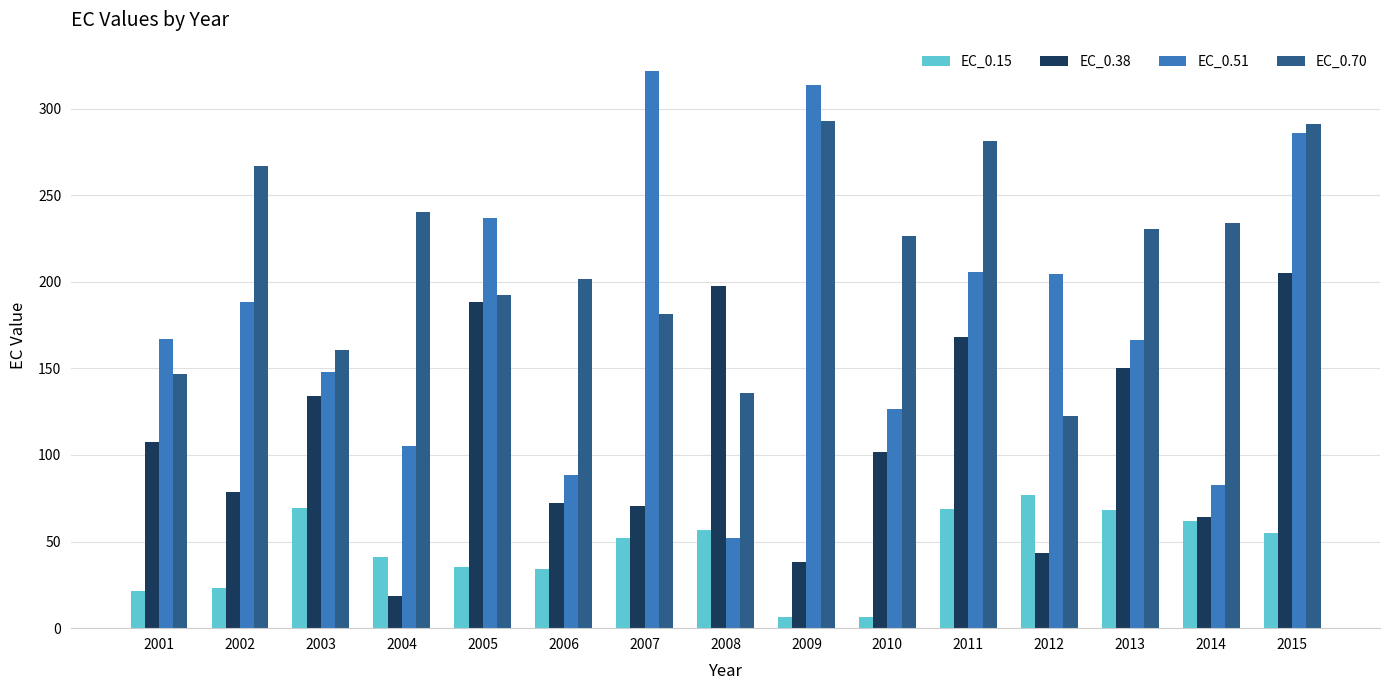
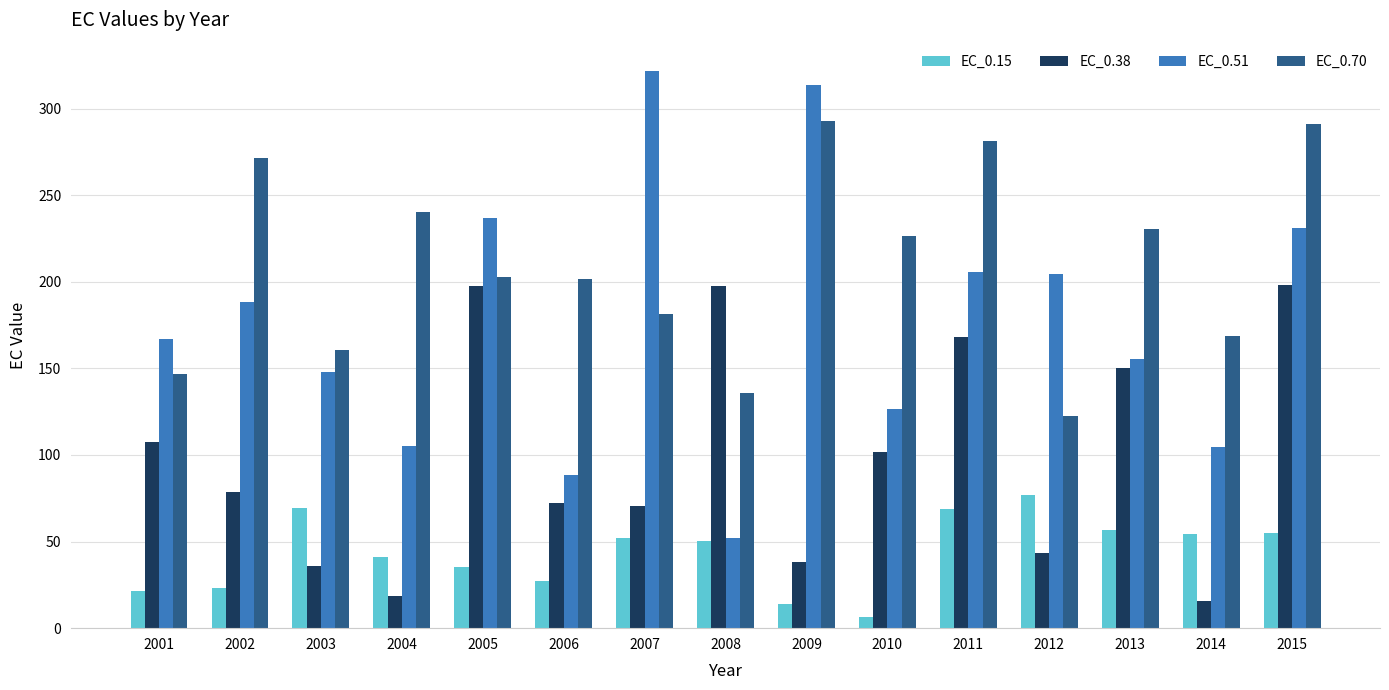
  {
    "EC_0.15": {
      "2001": 21,
      "2002": 23,
      "2003": 69,
      "2004": 41,
      "2005": 35,
-     "2006": 34,
+     "2006": 27,
      "2007": 52,
-     "2008": 57,
-     "2009": 7,
+     "2008": 50,
+     "2009": 14,
      "2010": 6,
      "2011": 69,
      "2012": 77,
-     "2013": 68,
-     "2014": 62,
+     "2013": 57,
+     "2014": 54,
      "2015": 55
    },
    "EC_0.38": {
      "2001": 108,
      "2002": 79,
-     "2003": 134,
+     "2003": 36,
      "2004": 18,
-     "2005": 188,
+     "2005": 198,
      "2006": 72,
      "2007": 70,
      "2008": 198,
      "2009": 38,
      "2010": 102,
      "2011": 168,
      "2012": 44,
      "2013": 150,
-     "2014": 64,
-     "2015": 205
+     "2014": 16,
+     "2015": 198
    },
    "EC_0.51": {
      "2001": 167,
      "2002": 188,
      "2003": 148,
      "2004": 105,
      "2005": 237,
      "2006": 88,
      "2007": 322,
      "2008": 52,
      "2009": 313,
      "2010": 127,
      "2011": 206,
      "2012": 205,
-     "2013": 166,
-     "2014": 82,
-     "2015": 286
+     "2013": 156,
+     "2014": 104,
+     "2015": 231
    },
    "EC_0.70": {
      "2001": 147,
-     "2002": 267,
+     "2002": 272,
      "2003": 161,
      "2004": 240,
-     "2005": 192,
+     "2005": 203,
      "2006": 202,
      "2007": 182,
      "2008": 136,
      "2009": 293,
      "2010": 226,
      "2011": 281,
      "2012": 123,
      "2013": 230,
-     "2014": 234,
+     "2014": 169,
      "2015": 291
    }
  }
